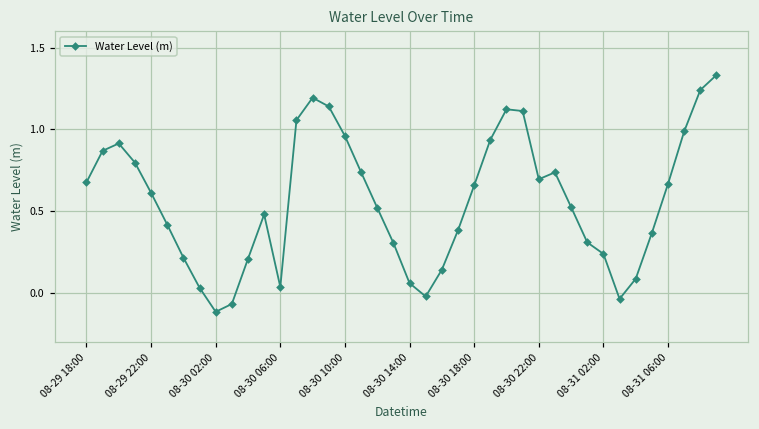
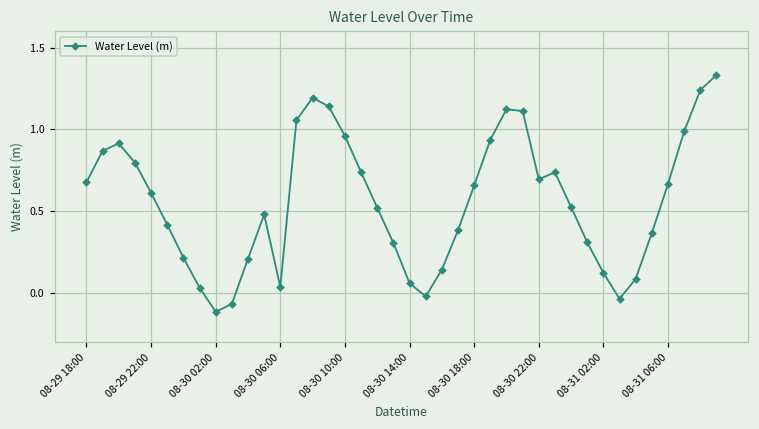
  {
    "08-29 18:00": 0.68,
    "08-29 22:00": 0.61,
    "08-30 02:00": -0.12,
    "08-30 06:00": 0.04,
    "08-30 10:00": 0.96,
    "08-30 14:00": 0.06,
    "08-30 18:00": 0.66,
    "08-30 22:00": 0.69,
-   "08-31 02:00": 0.24,
+   "08-31 02:00": 0.12,
    "08-31 06:00": 0.67
  }
